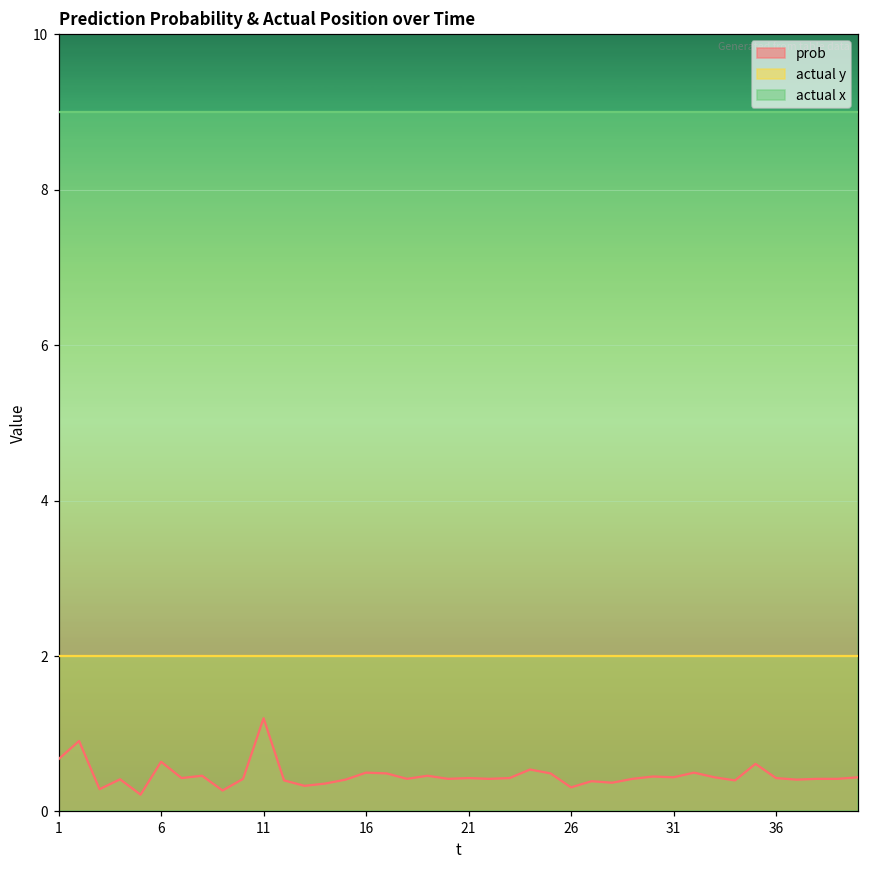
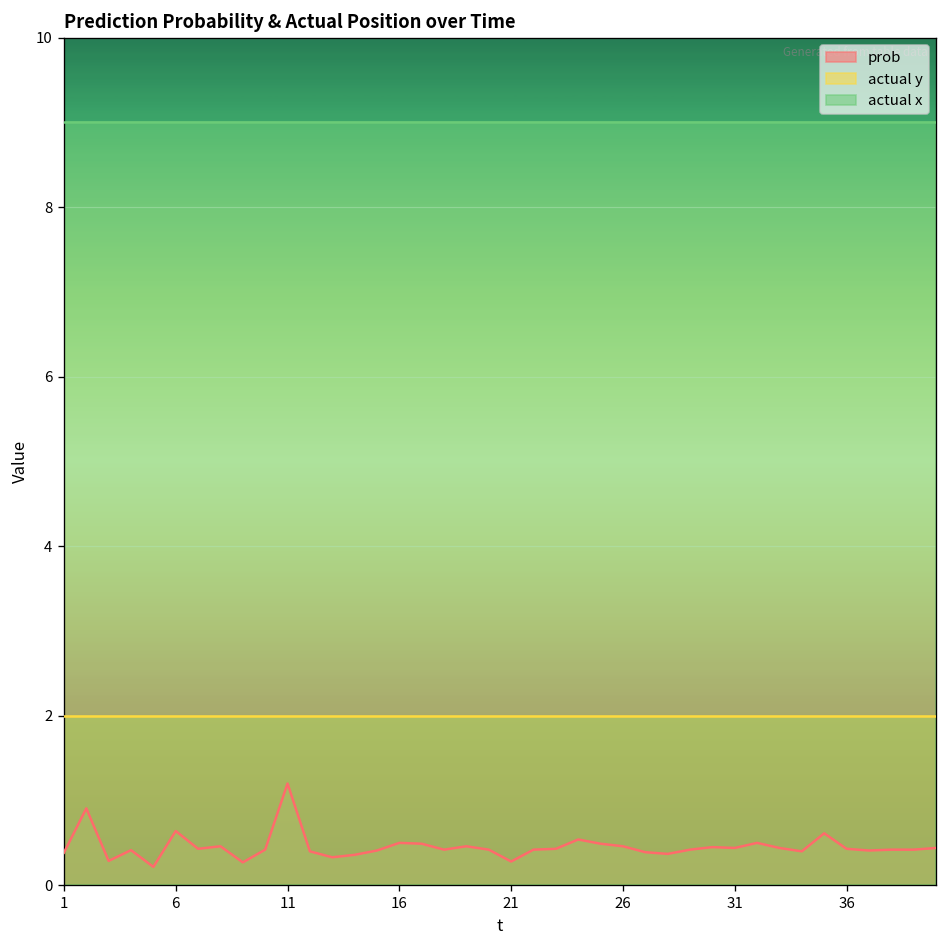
  {
    "prob": {
-     "1": 0.7,
+     "1": 0.4,
      "6": 0.6,
      "11": 1.2,
      "16": 0.5,
-     "21": 0.4,
-     "26": 0.3,
+     "21": 0.3,
+     "26": 0.5,
      "31": 0.4,
      "36": 0.4
    },
    "actual y": {
      "1": 2.0,
      "6": 2.0,
      "11": 2.0,
      "16": 2.0,
      "21": 2.0,
      "26": 2.0,
      "31": 2.0,
      "36": 2.0
    },
    "actual x": {
      "1": 9.0,
      "6": 9.0,
      "11": 9.0,
      "16": 9.0,
      "21": 9.0,
      "26": 9.0,
      "31": 9.0,
      "36": 9.0
    }
  }
